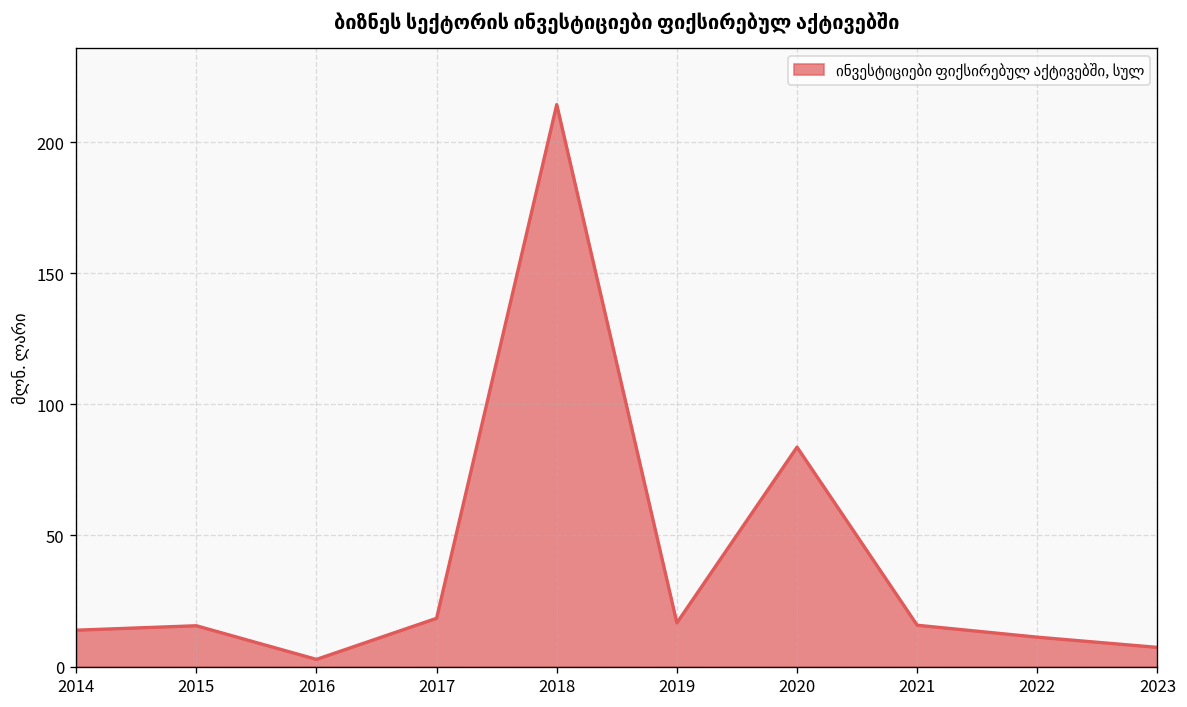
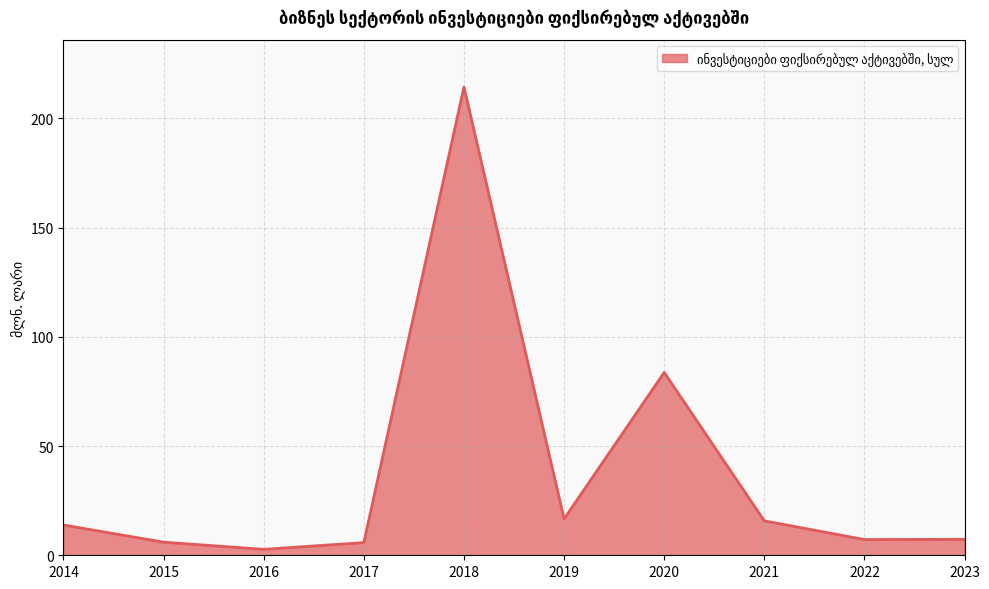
  {
    "2014": 14,
-   "2015": 16,
+   "2015": 6,
    "2016": 3,
-   "2017": 18,
+   "2017": 6,
    "2018": 214,
    "2019": 17,
    "2020": 84,
    "2021": 16,
-   "2022": 11,
+   "2022": 7,
    "2023": 7
  }
